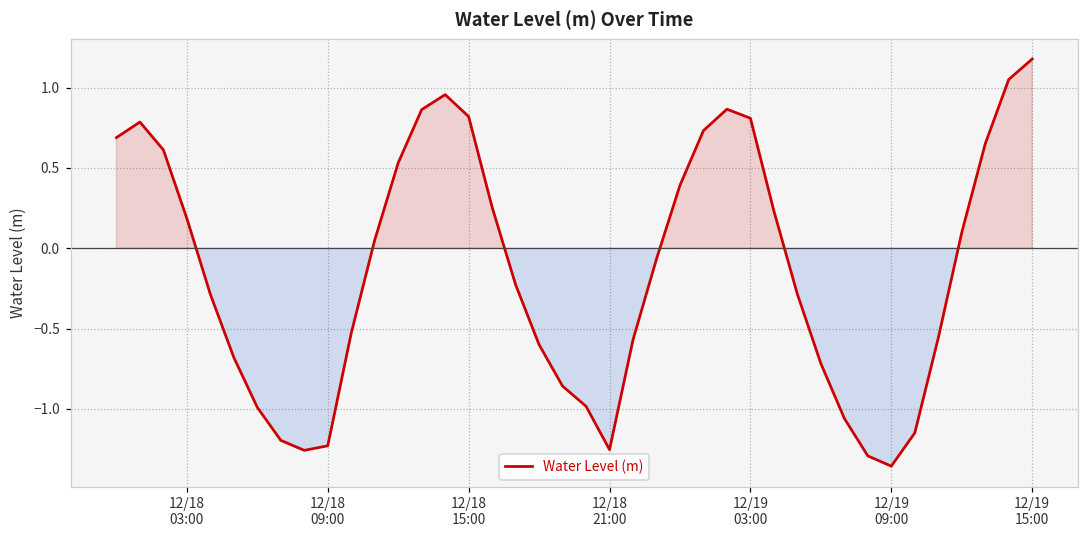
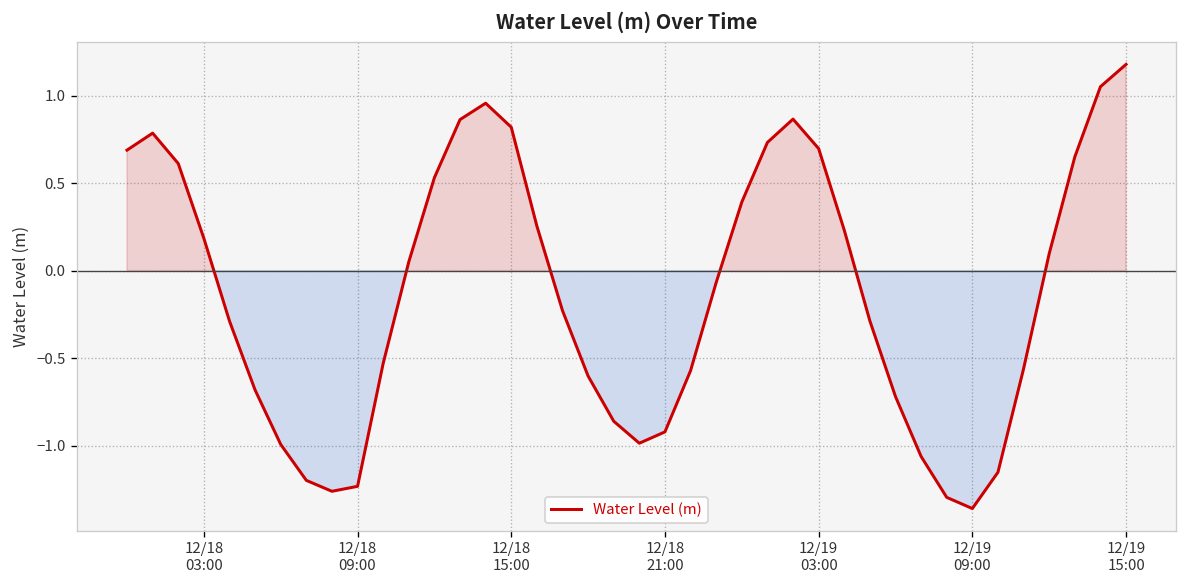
  {
    "12/18 03:00": 0.19,
    "12/18 09:00": -1.23,
    "12/18 15:00": 0.82,
-   "12/18 21:00": -1.25,
-   "12/19 03:00": 0.81,
+   "12/18 21:00": -0.92,
+   "12/19 03:00": 0.70,
    "12/19 09:00": -1.36,
    "12/19 15:00": 1.18
  }
